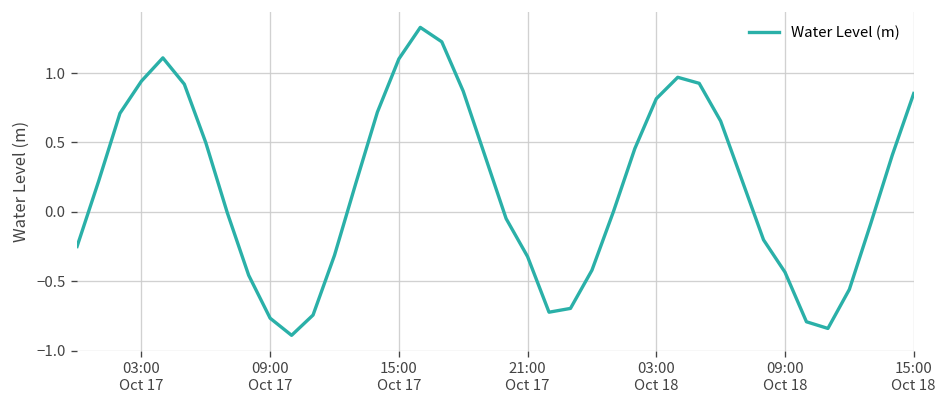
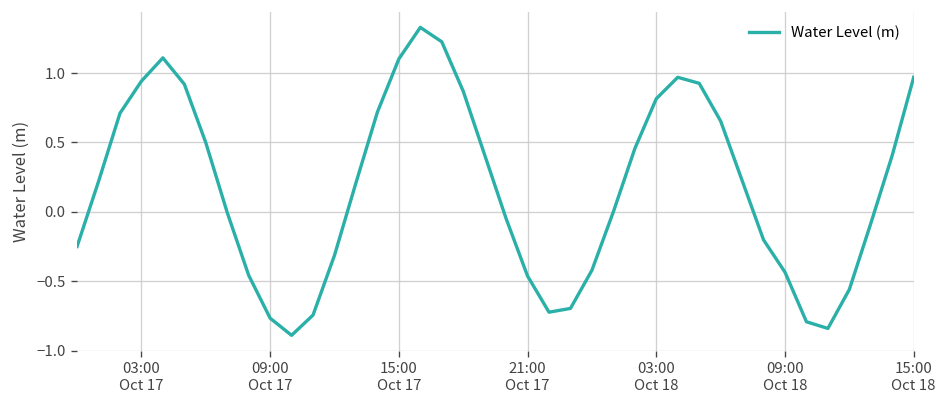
  {
    "03:00 Oct 17": 0.94,
    "09:00 Oct 17": -0.77,
    "15:00 Oct 17": 1.10,
-   "21:00 Oct 17": -0.32,
+   "21:00 Oct 17": -0.46,
    "03:00 Oct 18": 0.82,
    "09:00 Oct 18": -0.44,
-   "15:00 Oct 18": 0.85
+   "15:00 Oct 18": 0.97
  }
